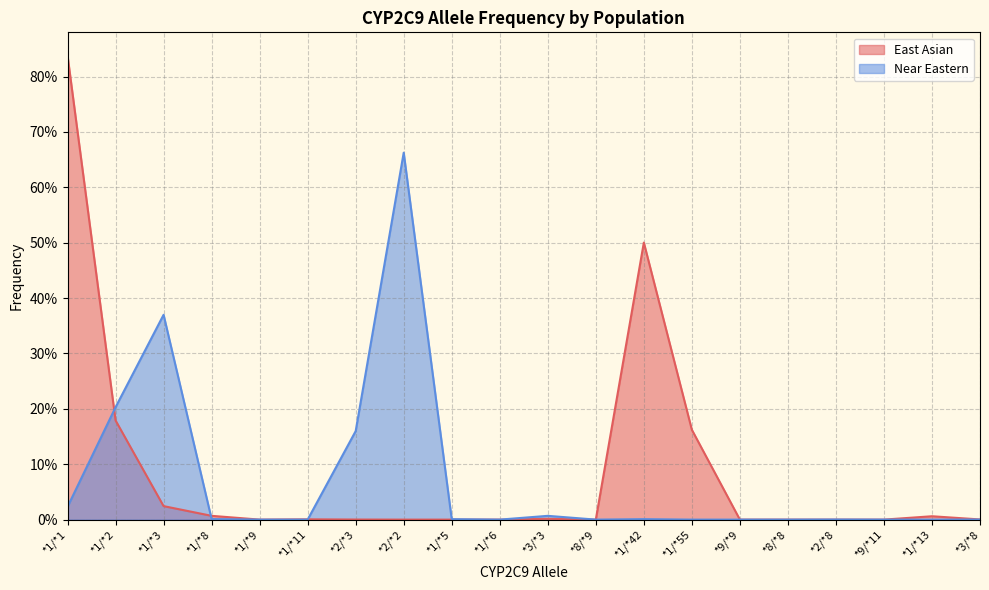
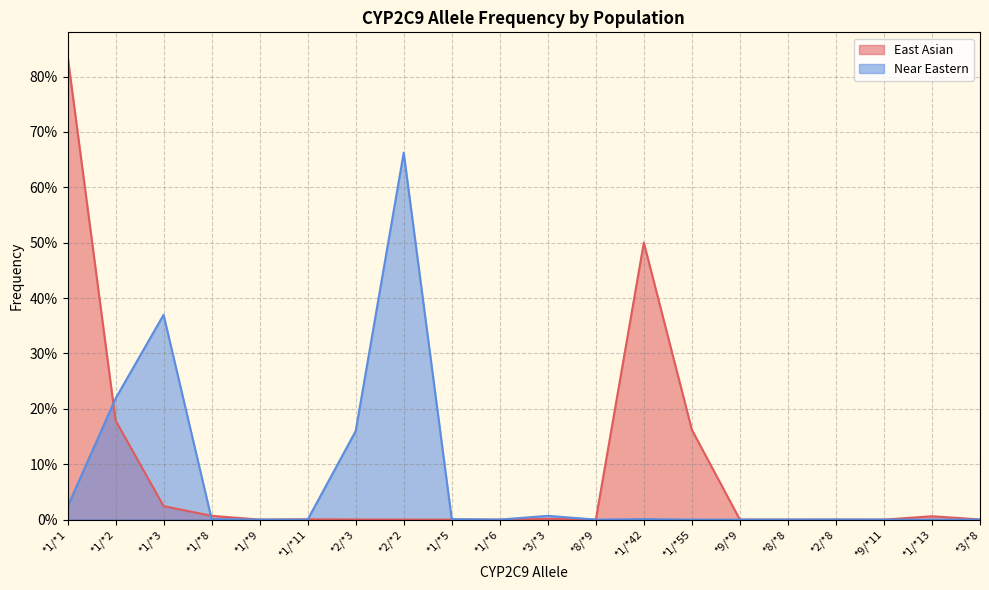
  {
    "East Asian": {
      "*1/*1": "84%",
      "*1/*2": "18%",
      "*1/*3": "2%",
      "*1/*8": "1%",
      "*2/*3": "0%",
      "*2/*2": "0%",
      "*3/*3": "0%",
      "*1/*42": "50%",
      "*1/*55": "16%",
      "*1/*13": "1%"
    },
    "Near Eastern": {
      "*1/*1": "2%",
-     "*1/*2": "20%",
+     "*1/*2": "22%",
      "*1/*3": "37%",
      "*1/*8": "0%",
      "*2/*3": "16%",
      "*2/*2": "66%",
      "*3/*3": "1%",
      "*1/*42": "0%",
      "*1/*55": "0%",
      "*1/*13": "0%"
    }
  }
